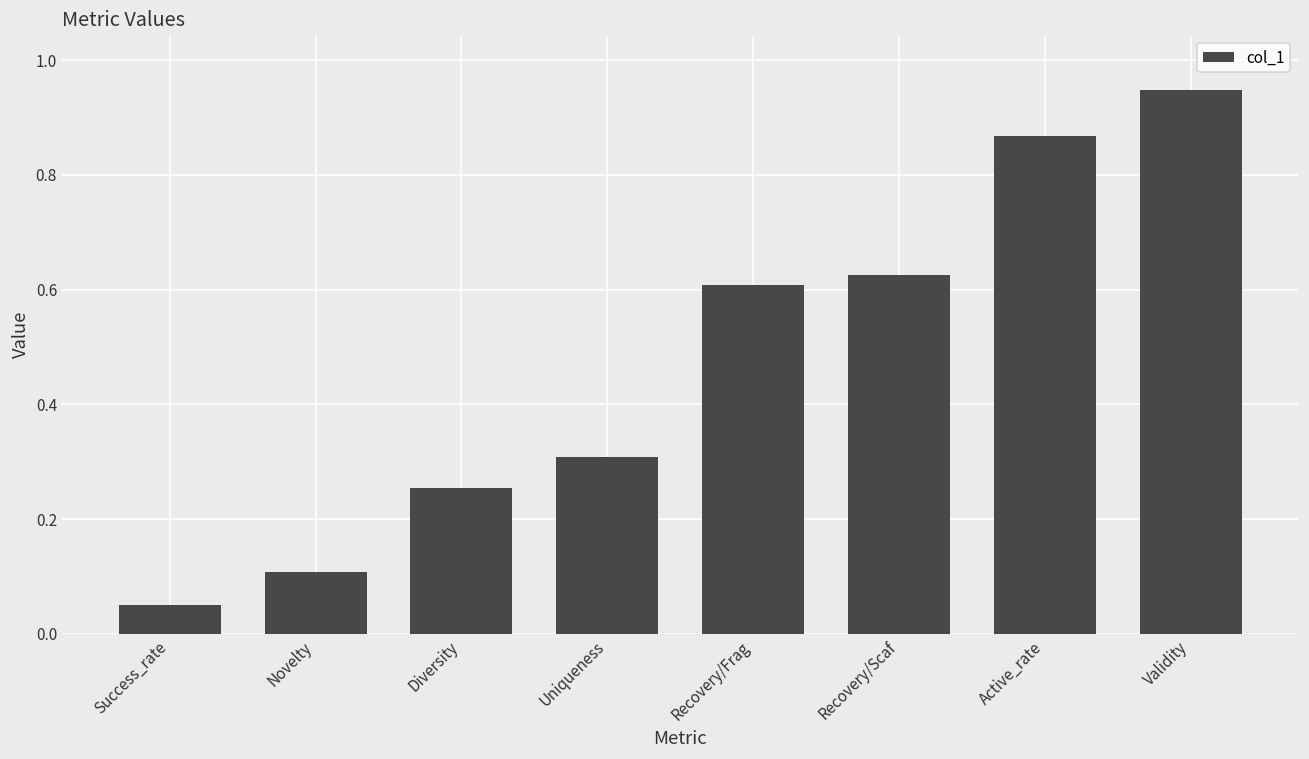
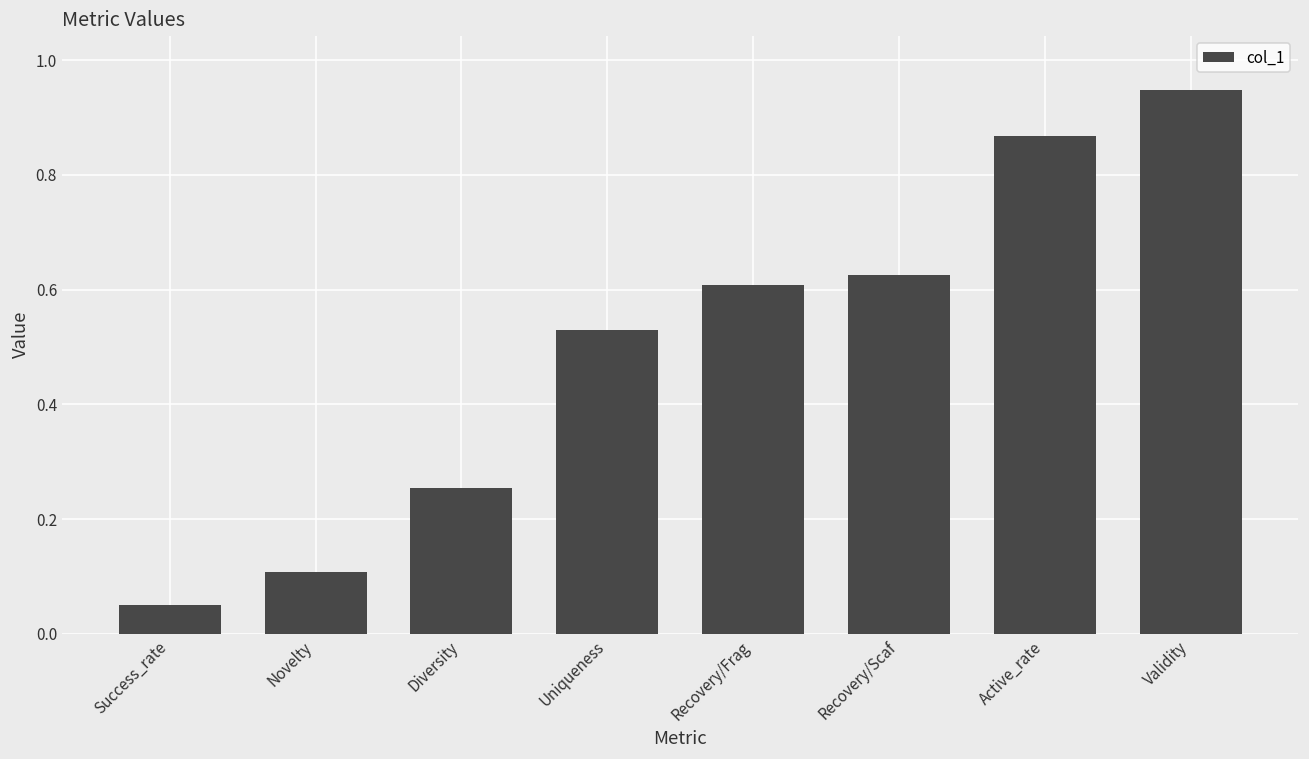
  {
    "Success_rate": 0.05,
    "Novelty": 0.11,
    "Diversity": 0.25,
-   "Uniqueness": 0.31,
+   "Uniqueness": 0.53,
    "Recovery/Frag": 0.61,
    "Recovery/Scaf": 0.63,
    "Active_rate": 0.87,
    "Validity": 0.95
  }
